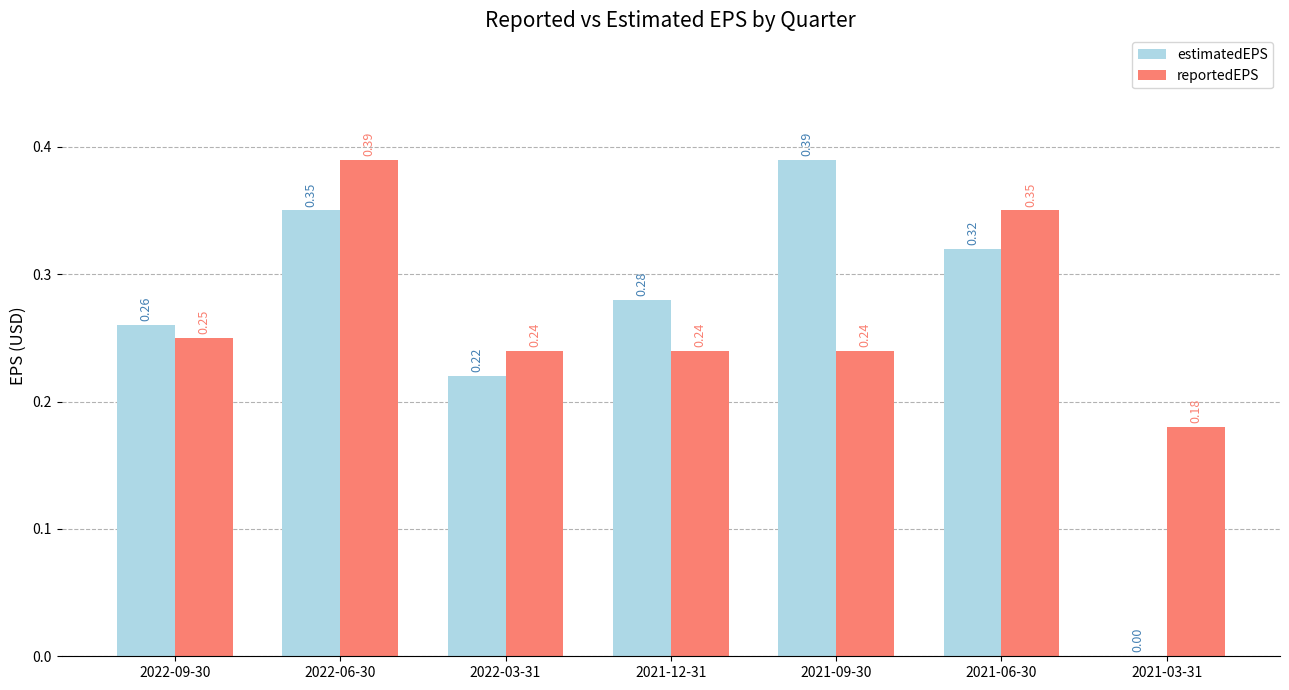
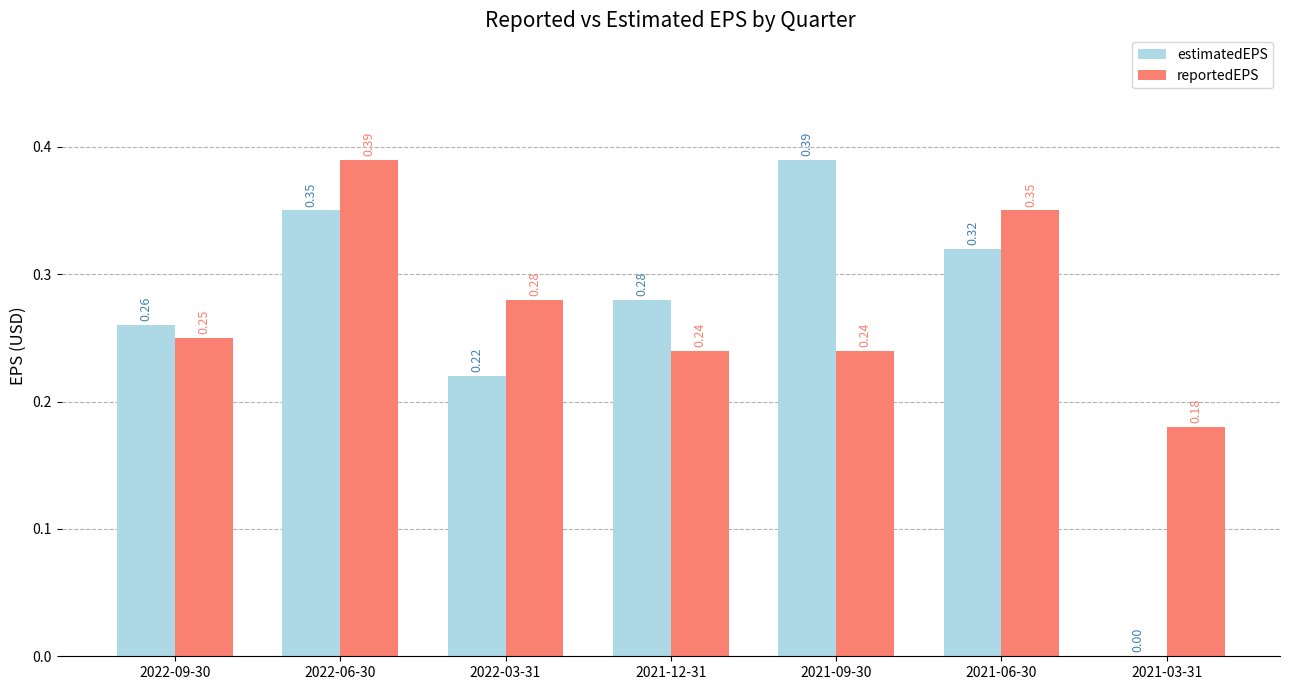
  {
    "estimatedEPS": {
      "2022-09-30": 0.26,
      "2022-06-30": 0.35,
      "2022-03-31": 0.22,
      "2021-12-31": 0.28,
      "2021-09-30": 0.39,
      "2021-06-30": 0.32,
      "2021-03-31": 0.00
    },
    "reportedEPS": {
      "2022-09-30": 0.25,
      "2022-06-30": 0.39,
-     "2022-03-31": 0.24,
+     "2022-03-31": 0.28,
      "2021-12-31": 0.24,
      "2021-09-30": 0.24,
      "2021-06-30": 0.35,
      "2021-03-31": 0.18
    }
  }
